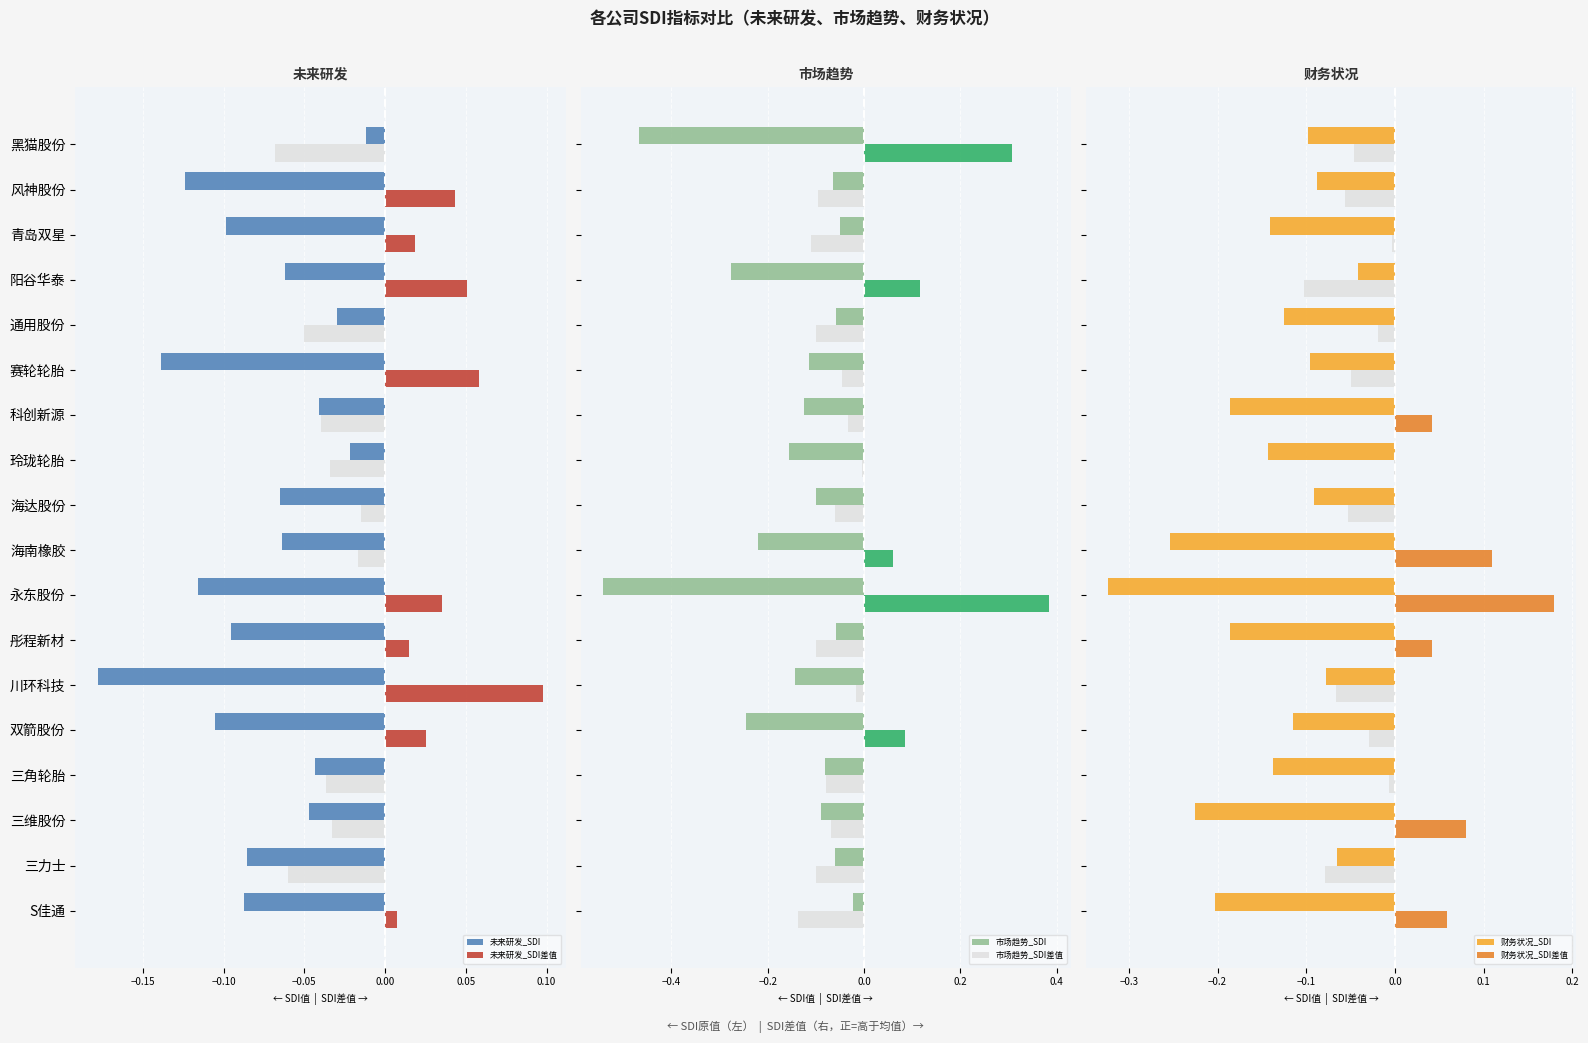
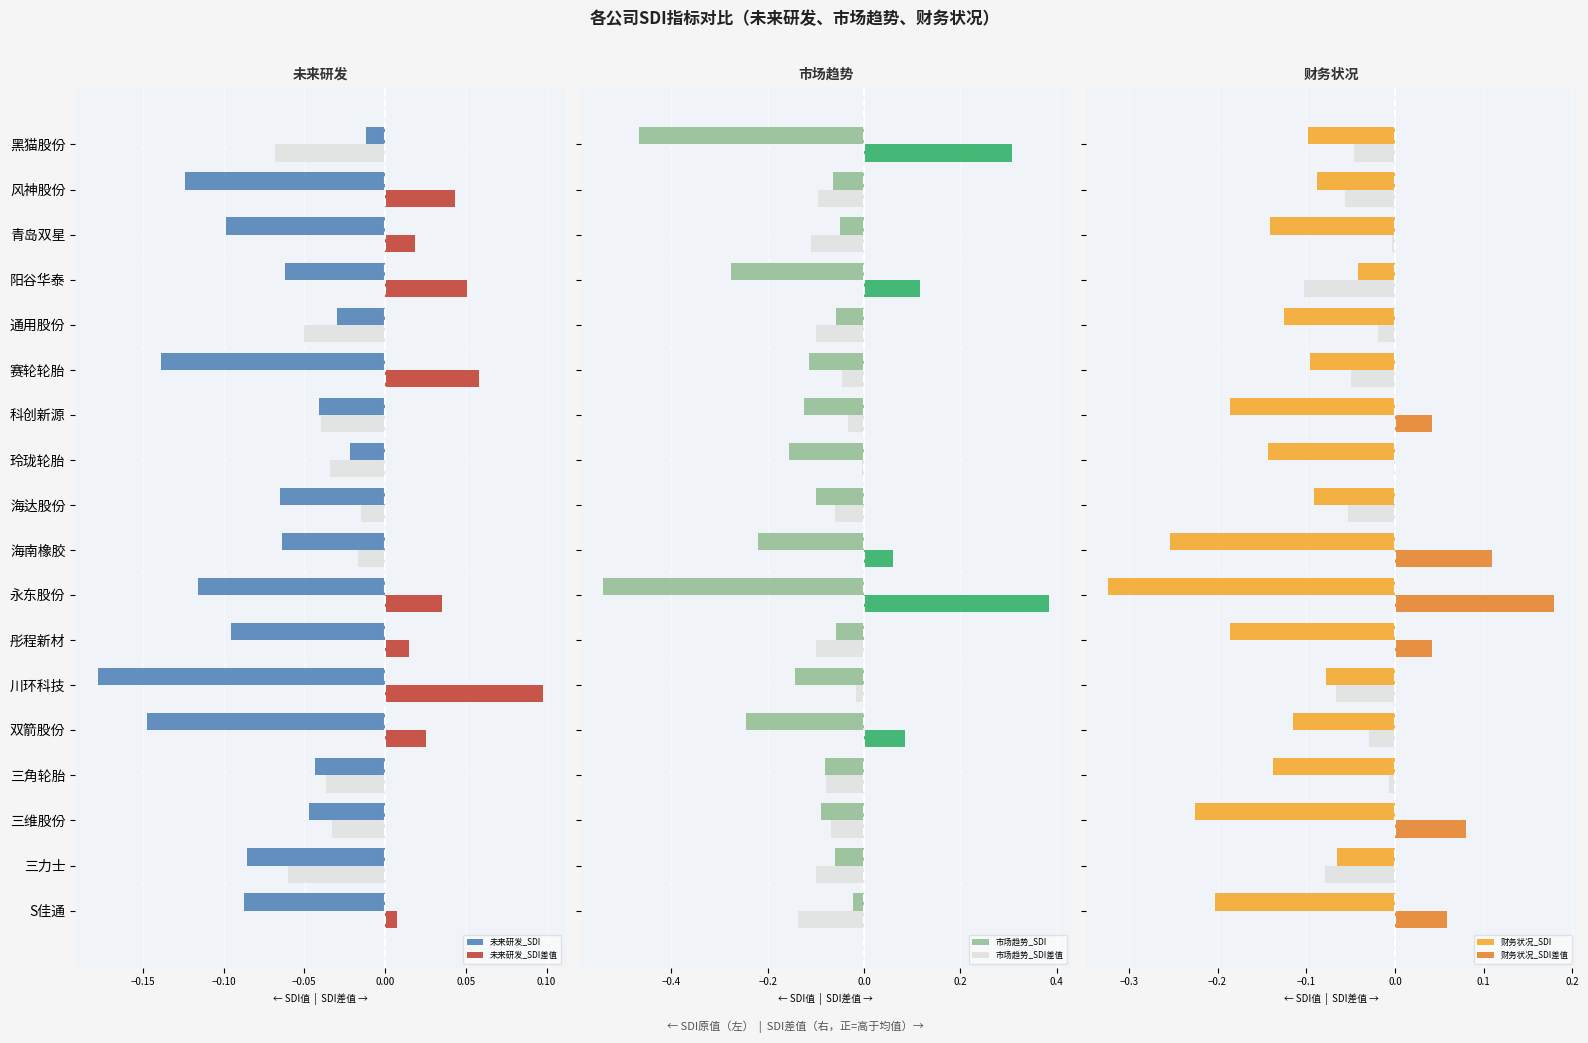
  {
    "未来研发": {
      "未来研发_SDI": {
        "黑猫股份": -0.012,
        "风神股份": -0.124,
        "青岛双星": -0.099,
        "阳谷华泰": -0.062,
        "通用股份": -0.030,
        "赛轮轮胎": -0.139,
        "科创新源": -0.041,
        "玲珑轮胎": -0.022,
        "海达股份": -0.065,
        "海南橡胶": -0.064,
        "永东股份": -0.116,
        "彤程新材": -0.095,
        "川环科技": -0.178,
-       "双箭股份": -0.105,
+       "双箭股份": -0.147,
        "三角轮胎": -0.044,
        "三维股份": -0.047,
        "三力士": -0.085,
        "S佳通": -0.088
      }
    }
  }
